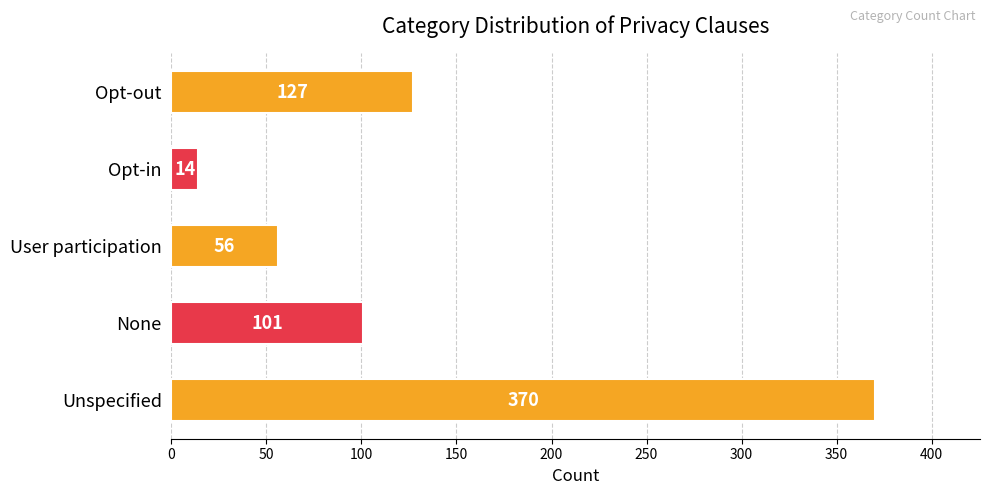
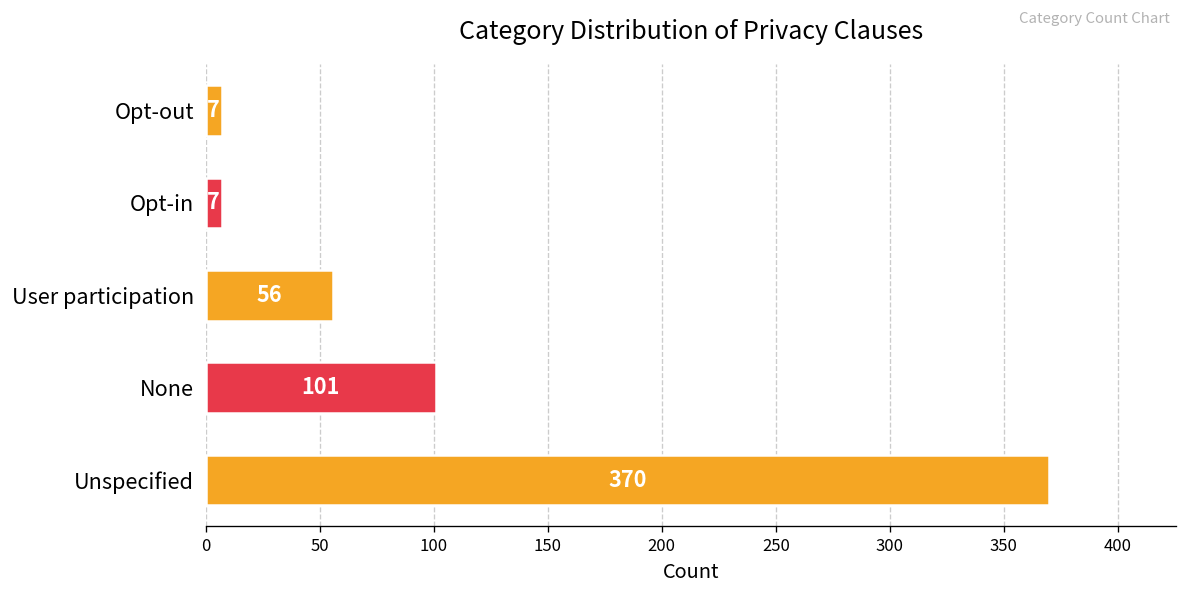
  {
-   "Opt-out": 127,
-   "Opt-in": 14,
+   "Opt-out": 7,
+   "Opt-in": 7,
    "User participation": 56,
    "None": 101,
    "Unspecified": 370
  }
